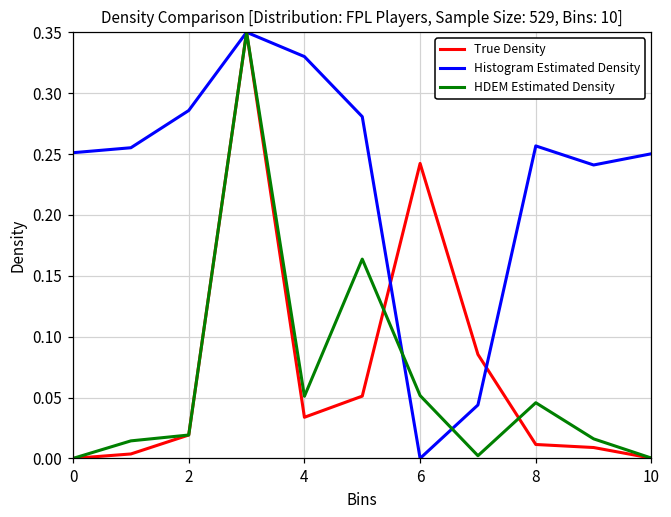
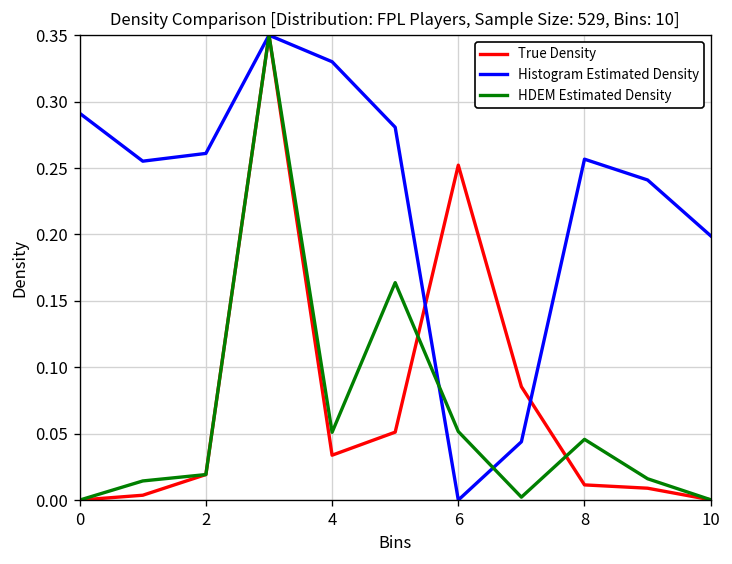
  {
    "True Density": {
      "4": 0.034,
-     "6": 0.242,
+     "6": 0.252,
      "8": 0.011
    },
    "Histogram Estimated Density": {
-     "0": 0.251,
-     "2": 0.286,
+     "0": 0.291,
+     "2": 0.261,
      "4": 0.330,
      "6": 0.000,
      "8": 0.257,
-     "10": 0.250
+     "10": 0.199
    },
    "HDEM Estimated Density": {
      "4": 0.051,
      "6": 0.052,
      "8": 0.046
    }
  }
